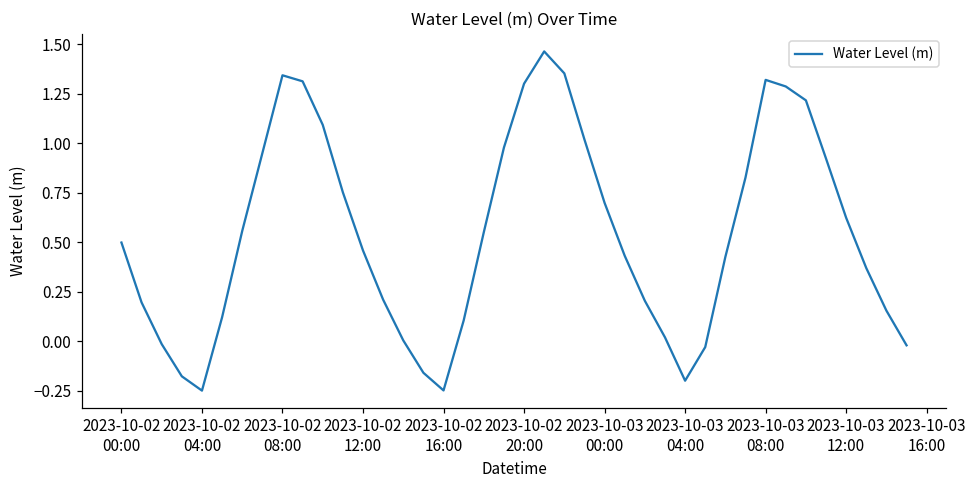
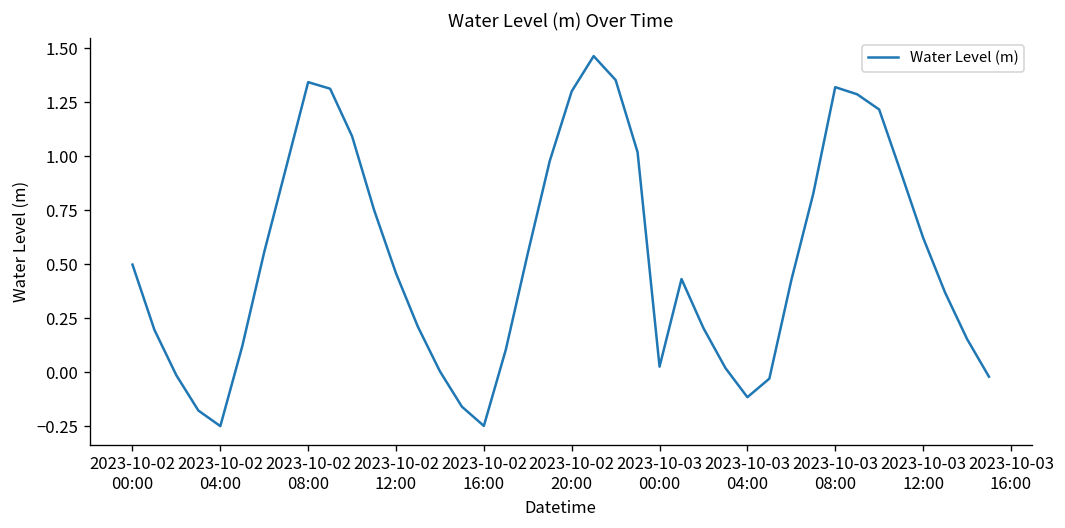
  {
    "2023-10-02 00:00": 0.50,
    "2023-10-02 04:00": -0.25,
    "2023-10-02 08:00": 1.34,
    "2023-10-02 12:00": 0.46,
    "2023-10-02 16:00": -0.25,
    "2023-10-02 20:00": 1.30,
-   "2023-10-03 00:00": 0.70,
-   "2023-10-03 04:00": -0.20,
+   "2023-10-03 00:00": 0.03,
+   "2023-10-03 04:00": -0.12,
    "2023-10-03 08:00": 1.32,
    "2023-10-03 12:00": 0.62
  }
